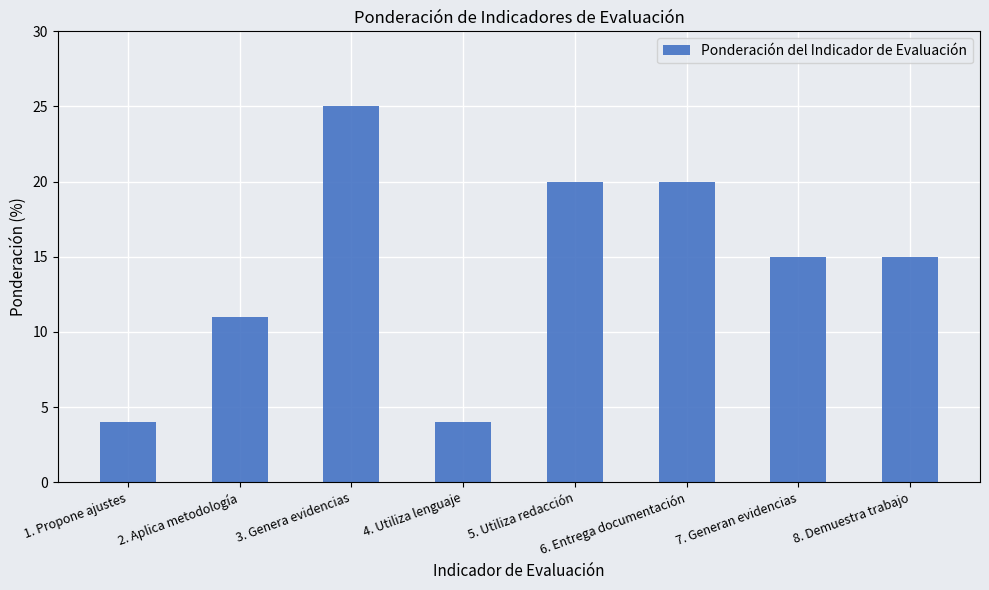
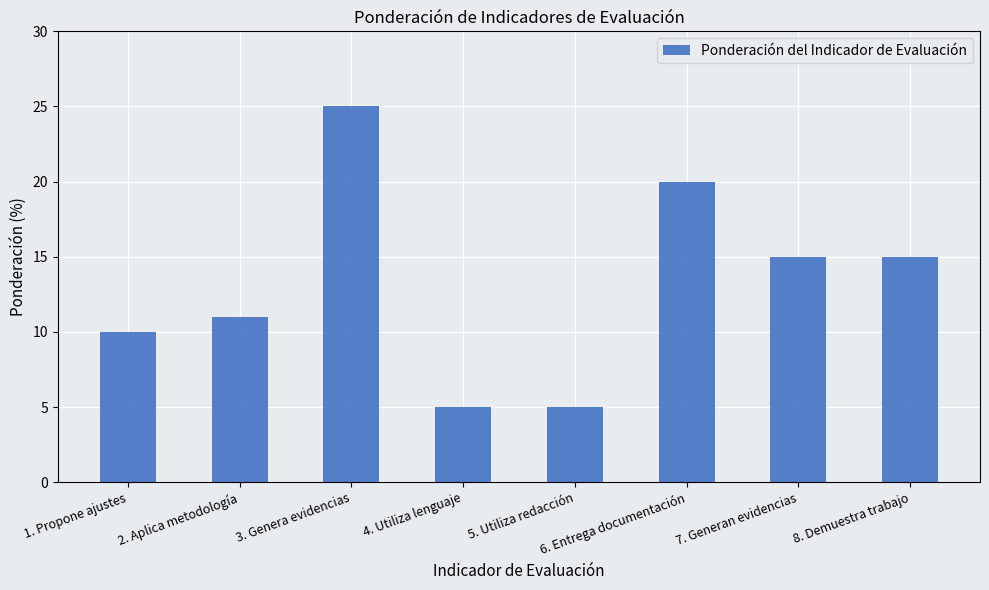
  {
-   "1. Propone ajustes": 4,
+   "1. Propone ajustes": 10,
    "2. Aplica metodología": 11,
    "3. Genera evidencias": 25,
-   "4. Utiliza lenguaje": 4,
-   "5. Utiliza redacción": 20,
+   "4. Utiliza lenguaje": 5,
+   "5. Utiliza redacción": 5,
    "6. Entrega documentación": 20,
    "7. Generan evidencias": 15,
    "8. Demuestra trabajo": 15
  }
